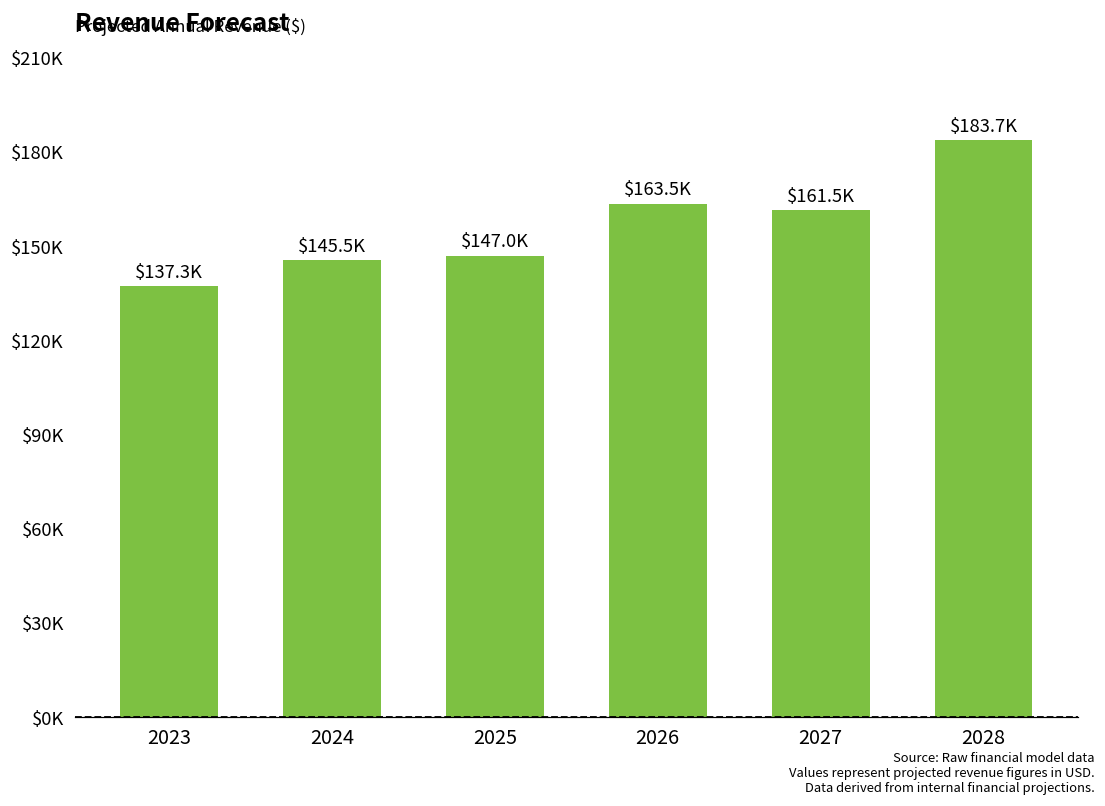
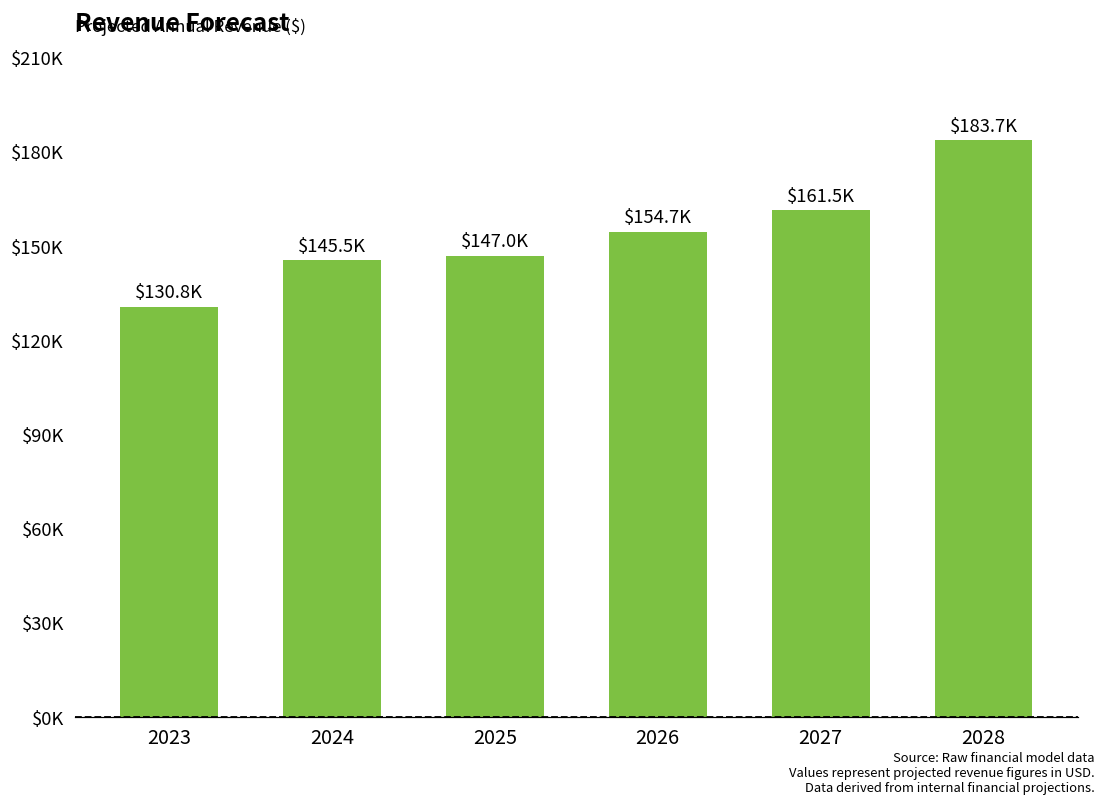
  {
-   "2023": "$137.3K",
+   "2023": "$130.8K",
    "2024": "$145.5K",
    "2025": "$147.0K",
-   "2026": "$163.5K",
+   "2026": "$154.7K",
    "2027": "$161.5K",
    "2028": "$183.7K"
  }
